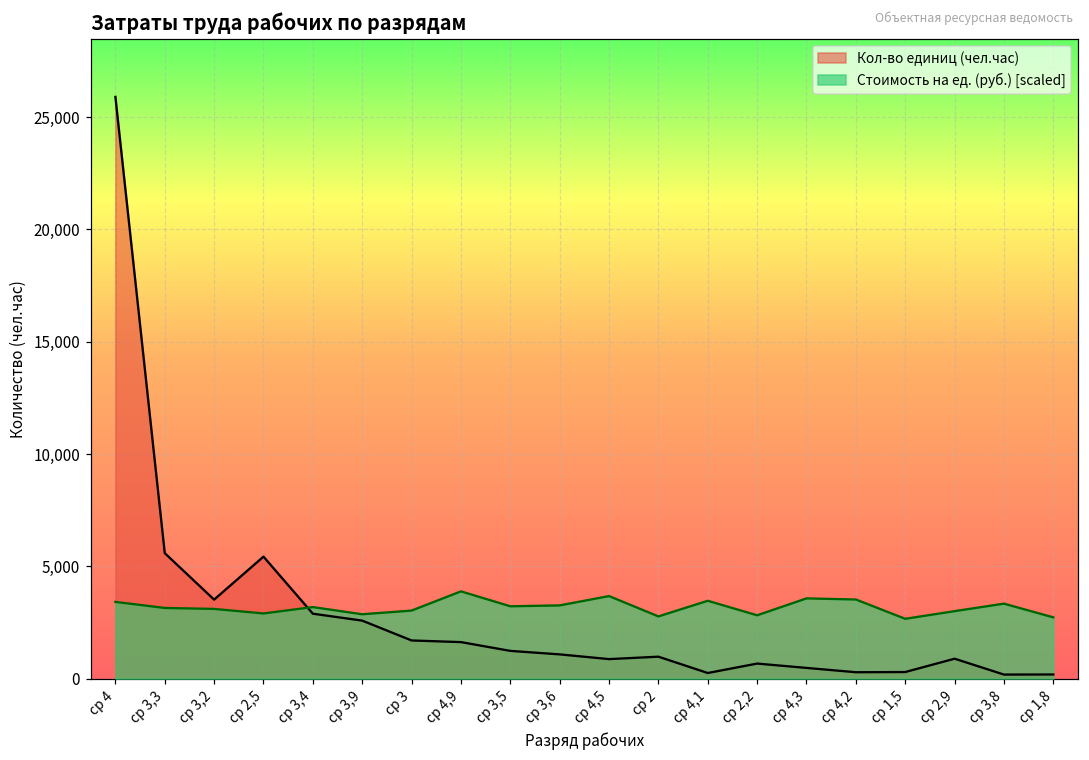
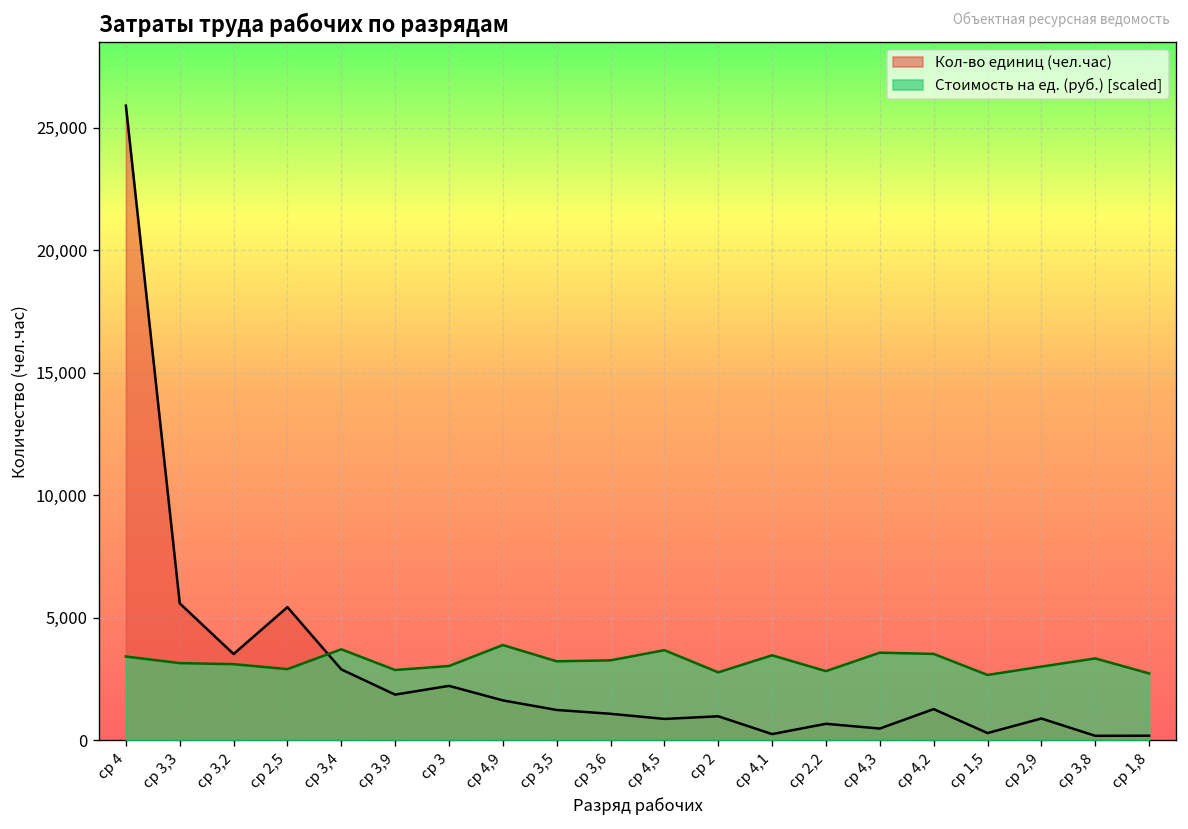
  {
    "Кол-во единиц (чел.час)": {
      "ср 4": "25,900",
      "ср 3,3": "5,600",
      "ср 3,2": "3,500",
      "ср 2,5": "5,400",
      "ср 3,4": "2,900",
-     "ср 3,9": "2,600",
-     "ср 3": "1,700",
+     "ср 3,9": "1,900",
+     "ср 3": "2,200",
      "ср 4,9": "1,600",
      "ср 3,5": "1,200",
      "ср 3,6": "1,100",
      "ср 4,5": "900",
      "ср 2": "1,000",
      "ср 4,1": "200",
      "ср 2,2": "700",
      "ср 4,3": "500",
-     "ср 4,2": "300",
+     "ср 4,2": "1,300",
      "ср 1,5": "300",
      "ср 2,9": "900",
      "ср 3,8": "200",
      "ср 1,8": "200"
    },
    "Стоимость на ед. (руб.) [scaled]": {
      "ср 4": "3,400",
      "ср 3,3": "3,100",
      "ср 3,2": "3,100",
      "ср 2,5": "2,900",
-     "ср 3,4": "3,200",
+     "ср 3,4": "3,700",
      "ср 3,9": "2,900",
      "ср 3": "3,000",
      "ср 4,9": "3,900",
      "ср 3,5": "3,200",
      "ср 3,6": "3,300",
      "ср 4,5": "3,700",
      "ср 2": "2,800",
      "ср 4,1": "3,500",
      "ср 2,2": "2,800",
      "ср 4,3": "3,600",
      "ср 4,2": "3,500",
      "ср 1,5": "2,700",
      "ср 2,9": "3,000",
      "ср 3,8": "3,300",
      "ср 1,8": "2,700"
    }
  }
